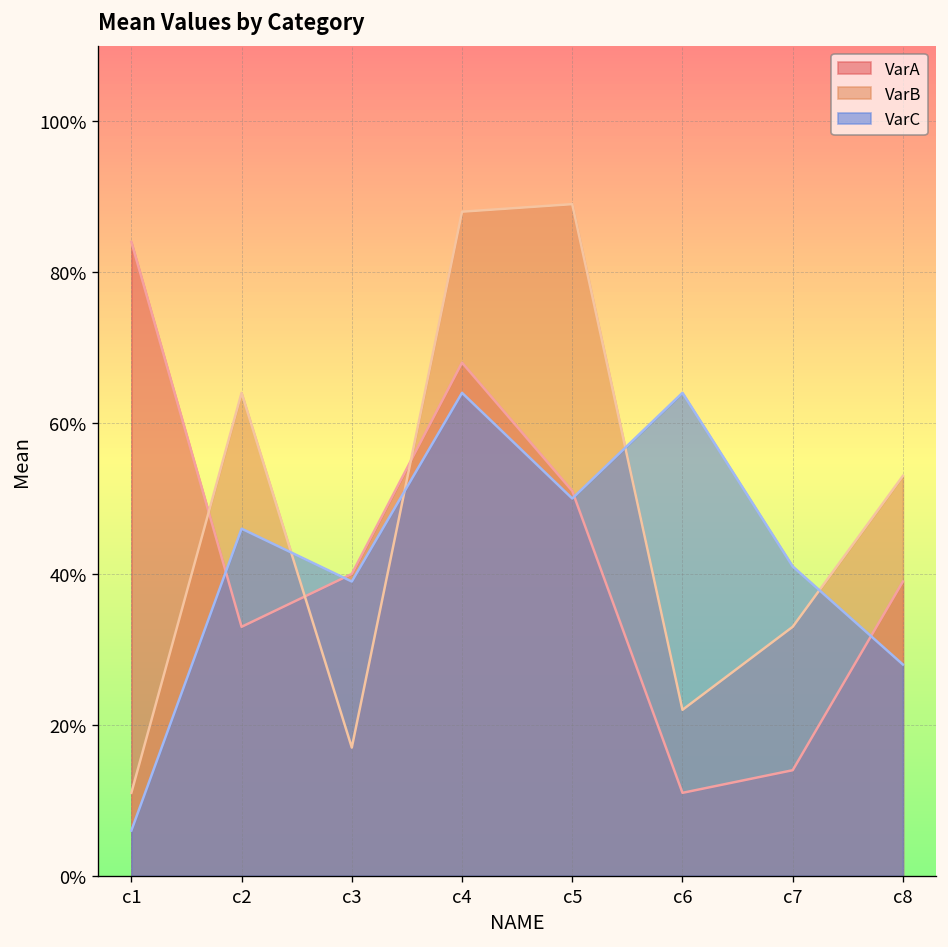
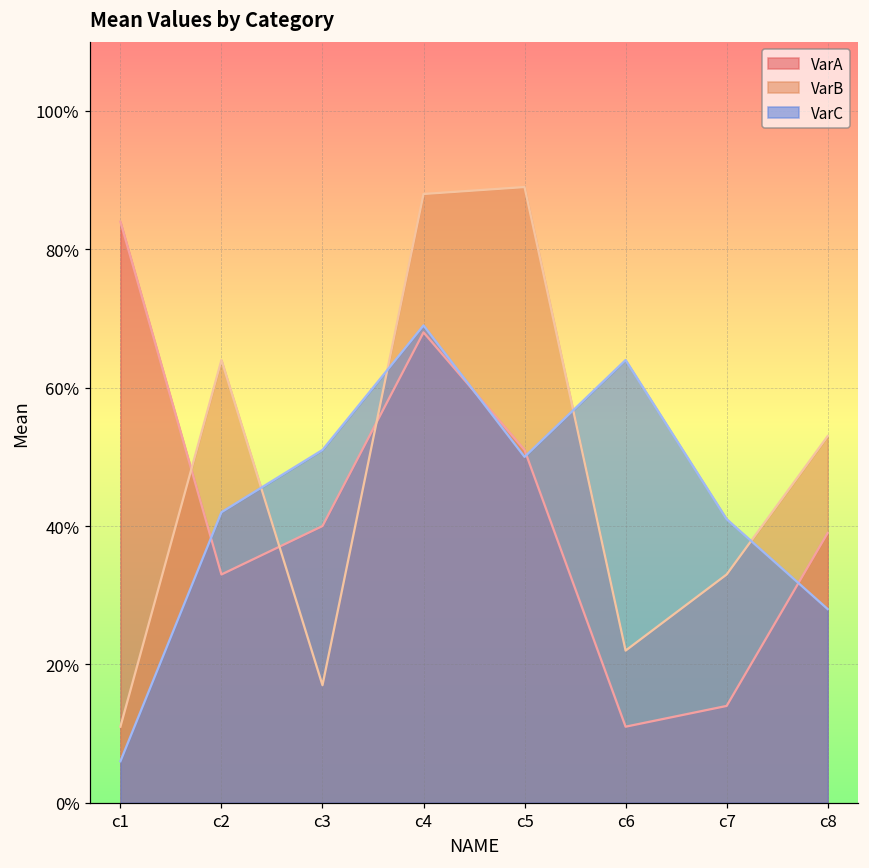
  {
    "VarC": {
      "c1": "6%",
-     "c2": "46%",
-     "c3": "39%",
-     "c4": "64%",
+     "c2": "42%",
+     "c3": "51%",
+     "c4": "69%",
      "c5": "50%",
      "c6": "64%",
      "c7": "41%",
      "c8": "28%"
    }
  }
